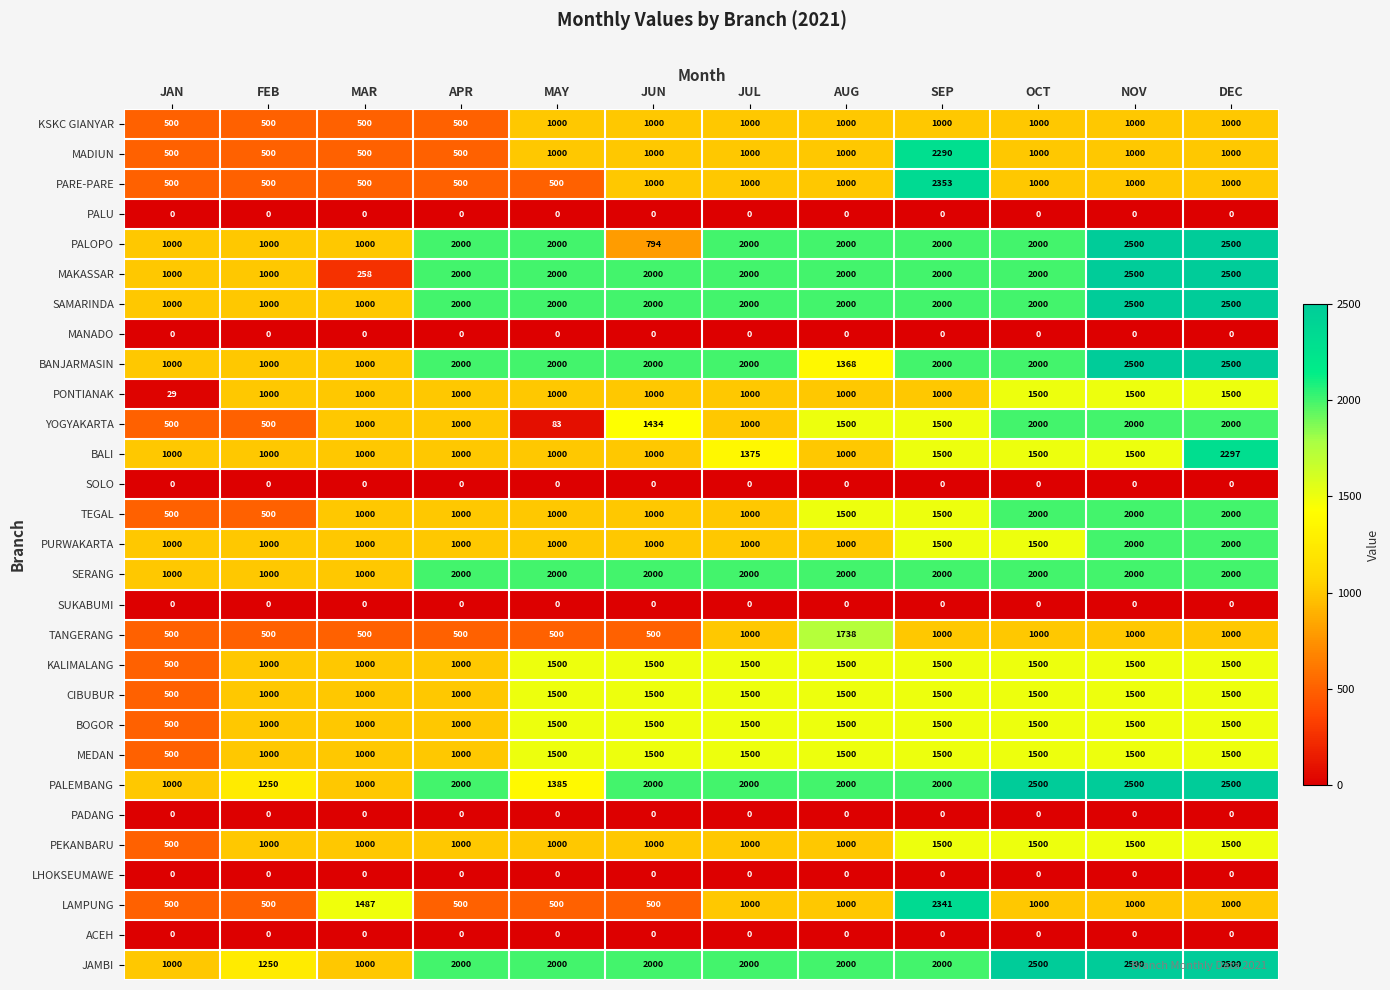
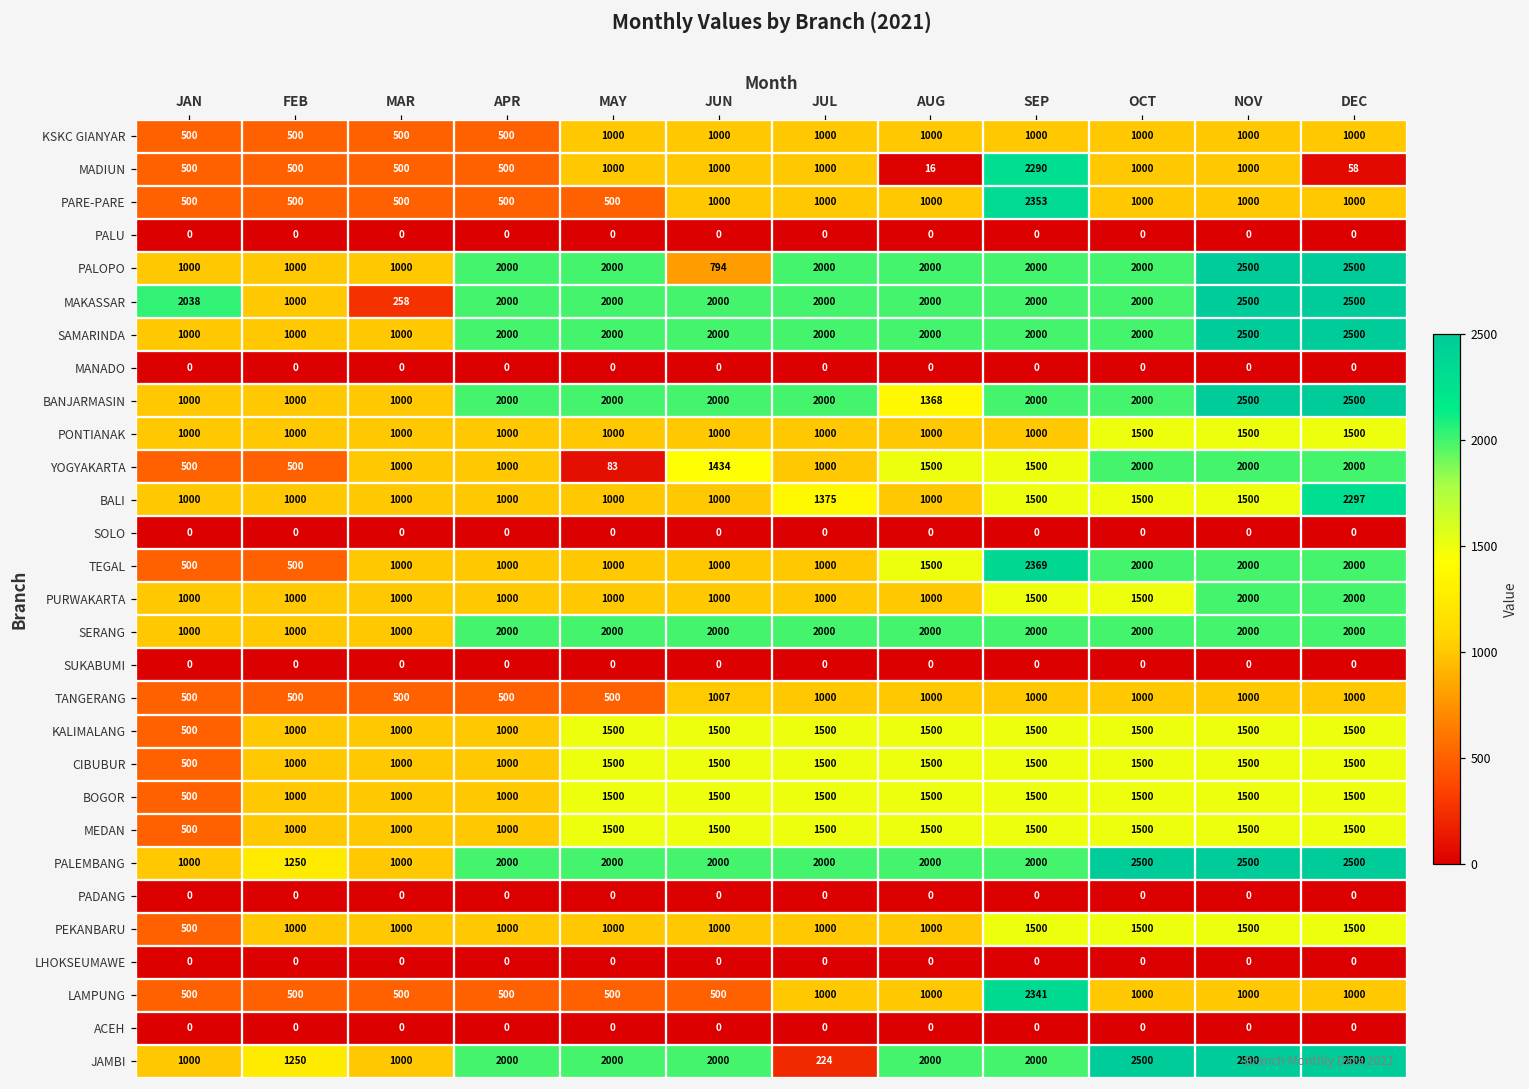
  {
    "MADIUN": {
      "JAN": 500,
      "FEB": 500,
      "MAR": 500,
      "APR": 500,
      "MAY": 1000,
      "JUN": 1000,
      "JUL": 1000,
-     "AUG": 1000,
+     "AUG": 16,
      "SEP": 2290,
      "OCT": 1000,
      "NOV": 1000,
-     "DEC": 1000
+     "DEC": 58
    },
    "MAKASSAR": {
-     "JAN": 1000,
+     "JAN": 2038,
      "FEB": 1000,
      "MAR": 258,
      "APR": 2000,
      "MAY": 2000,
      "JUN": 2000,
      "JUL": 2000,
      "AUG": 2000,
      "SEP": 2000,
      "OCT": 2000,
      "NOV": 2500,
      "DEC": 2500
    },
    "PONTIANAK": {
-     "JAN": 29,
+     "JAN": 1000,
      "FEB": 1000,
      "MAR": 1000,
      "APR": 1000,
      "MAY": 1000,
      "JUN": 1000,
      "JUL": 1000,
      "AUG": 1000,
      "SEP": 1000,
      "OCT": 1500,
      "NOV": 1500,
      "DEC": 1500
    },
    "TEGAL": {
      "JAN": 500,
      "FEB": 500,
      "MAR": 1000,
      "APR": 1000,
      "MAY": 1000,
      "JUN": 1000,
      "JUL": 1000,
      "AUG": 1500,
-     "SEP": 1500,
+     "SEP": 2369,
      "OCT": 2000,
      "NOV": 2000,
      "DEC": 2000
    },
    "TANGERANG": {
      "JAN": 500,
      "FEB": 500,
      "MAR": 500,
      "APR": 500,
      "MAY": 500,
-     "JUN": 500,
+     "JUN": 1007,
      "JUL": 1000,
-     "AUG": 1738,
+     "AUG": 1000,
      "SEP": 1000,
      "OCT": 1000,
      "NOV": 1000,
      "DEC": 1000
    },
    "PALEMBANG": {
      "JAN": 1000,
      "FEB": 1250,
      "MAR": 1000,
      "APR": 2000,
-     "MAY": 1385,
+     "MAY": 2000,
      "JUN": 2000,
      "JUL": 2000,
      "AUG": 2000,
      "SEP": 2000,
      "OCT": 2500,
      "NOV": 2500,
      "DEC": 2500
    },
    "LAMPUNG": {
      "JAN": 500,
      "FEB": 500,
-     "MAR": 1487,
+     "MAR": 500,
      "APR": 500,
      "MAY": 500,
      "JUN": 500,
      "JUL": 1000,
      "AUG": 1000,
      "SEP": 2341,
      "OCT": 1000,
      "NOV": 1000,
      "DEC": 1000
    },
    "JAMBI": {
      "JAN": 1000,
      "FEB": 1250,
      "MAR": 1000,
      "APR": 2000,
      "MAY": 2000,
      "JUN": 2000,
-     "JUL": 2000,
+     "JUL": 224,
      "AUG": 2000,
      "SEP": 2000,
      "OCT": 2500,
      "DEC": 2021
    }
  }
